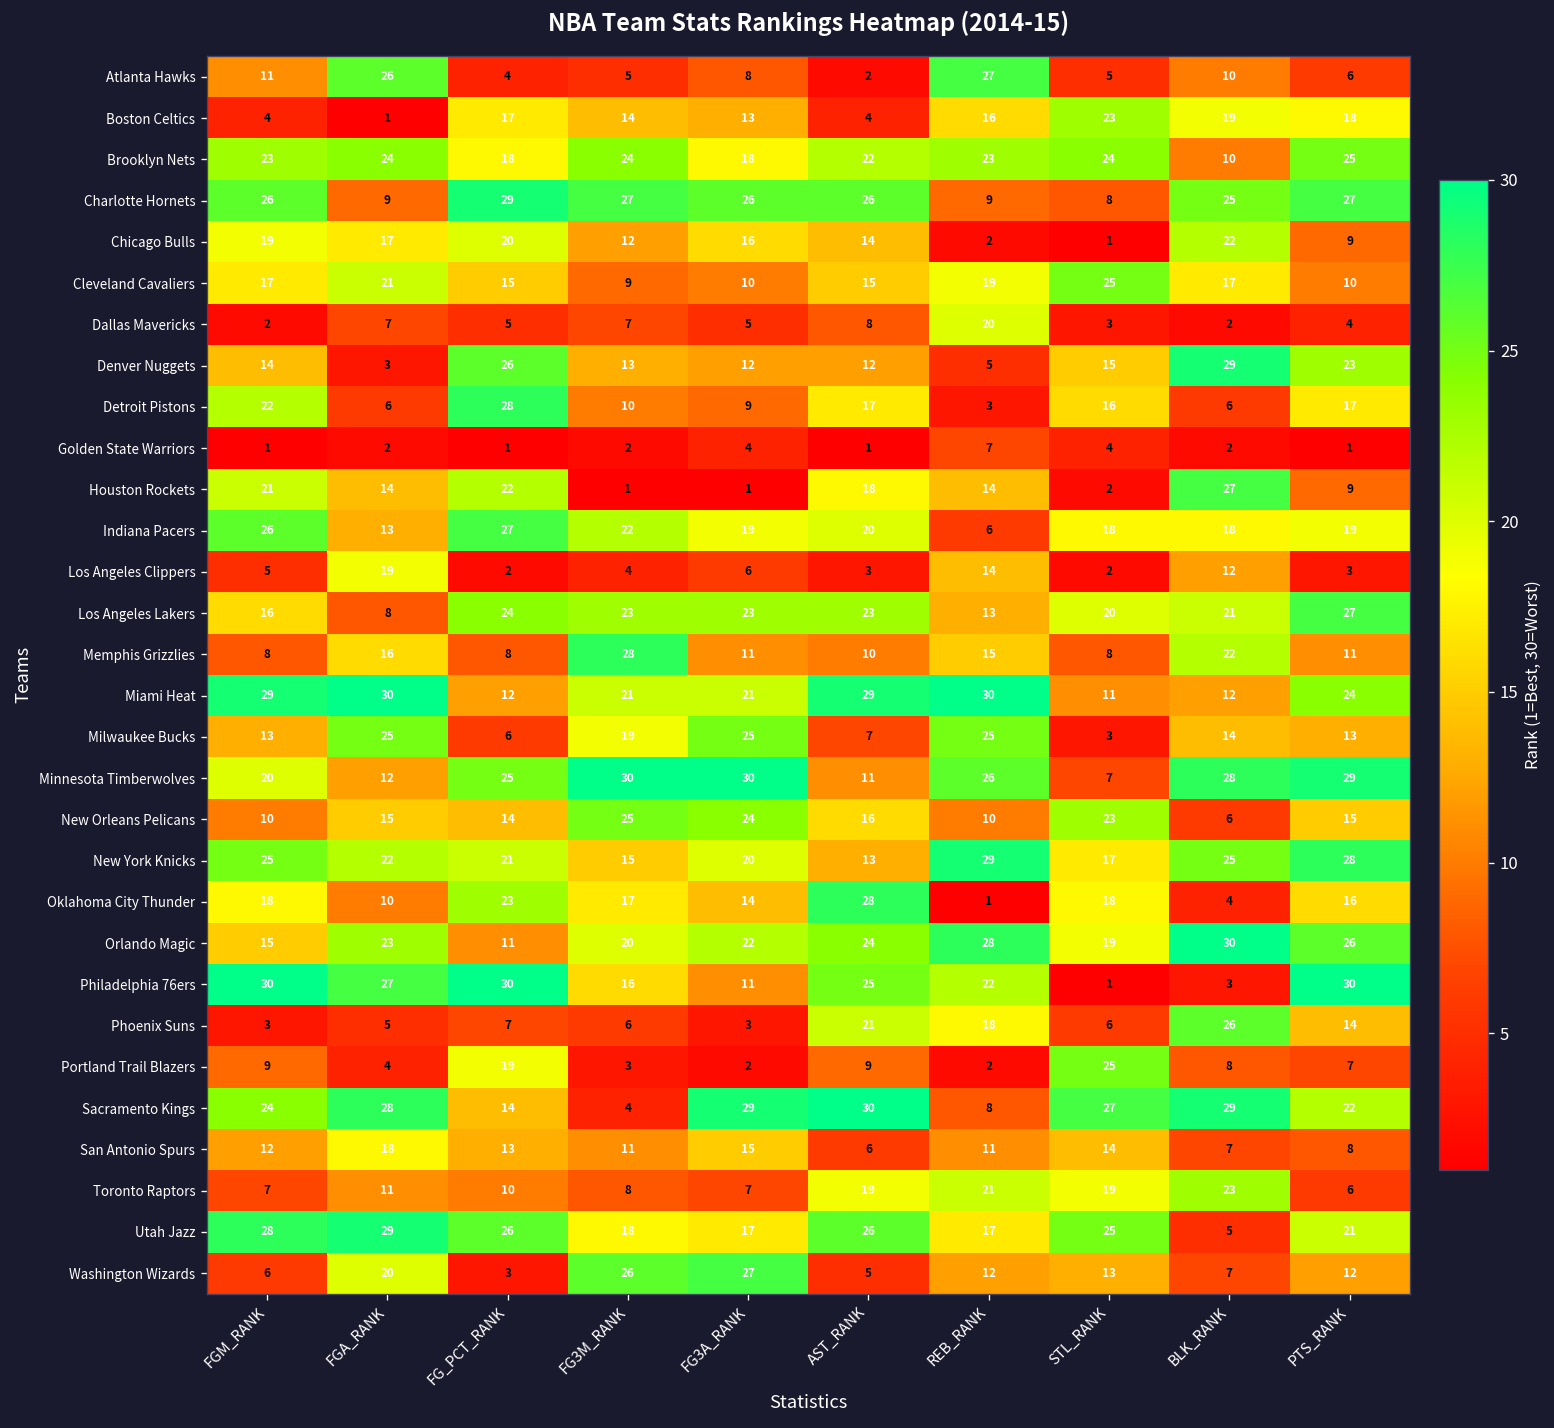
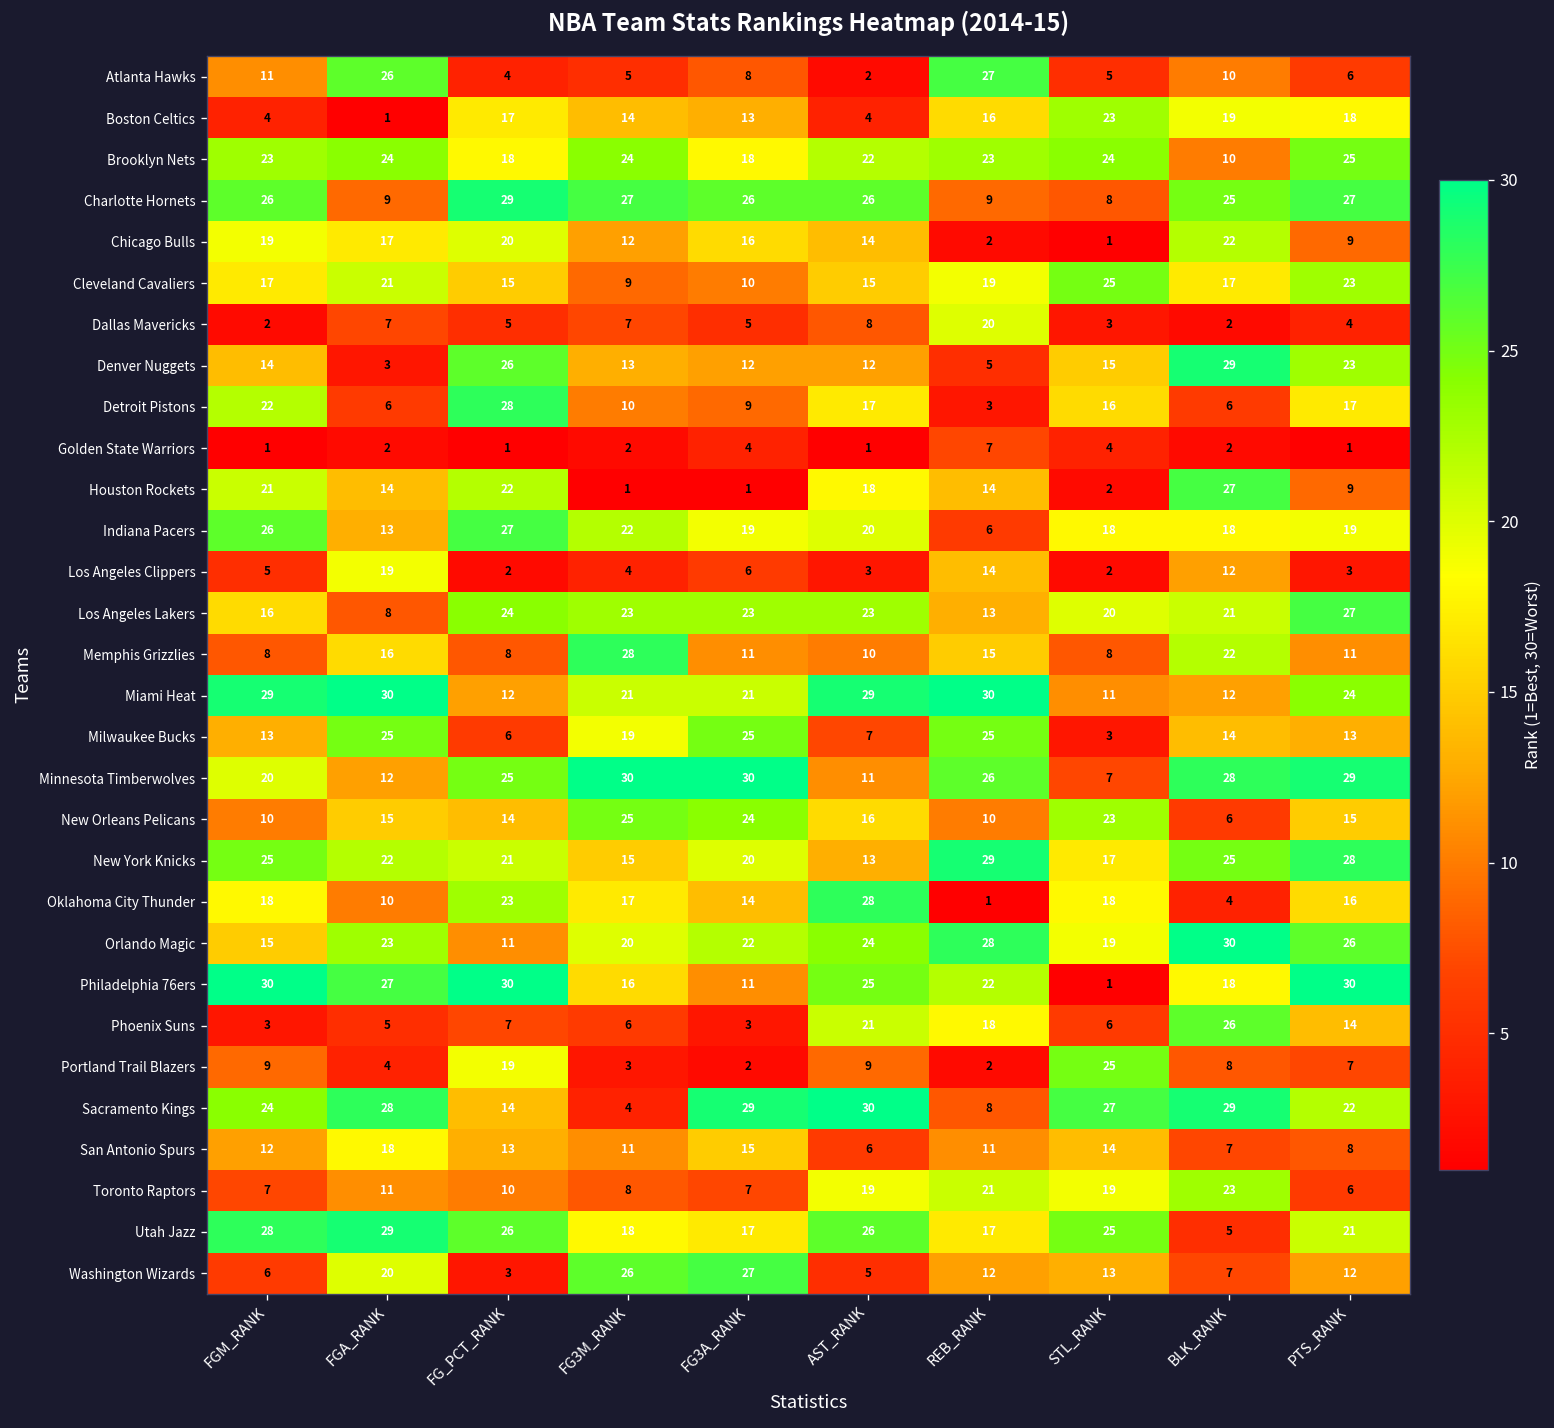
  {
    "Cleveland Cavaliers": {
      "FGM_RANK": 17,
      "FGA_RANK": 21,
      "FG_PCT_RANK": 15,
      "FG3M_RANK": 9,
      "FG3A_RANK": 10,
      "AST_RANK": 15,
      "REB_RANK": 19,
      "STL_RANK": 25,
      "BLK_RANK": 17,
-     "PTS_RANK": 10
+     "PTS_RANK": 23
    },
    "Philadelphia 76ers": {
      "FGM_RANK": 30,
      "FGA_RANK": 27,
      "FG_PCT_RANK": 30,
      "FG3M_RANK": 16,
      "FG3A_RANK": 11,
      "AST_RANK": 25,
      "REB_RANK": 22,
      "STL_RANK": 1,
-     "BLK_RANK": 3,
+     "BLK_RANK": 18,
      "PTS_RANK": 30
    }
  }
